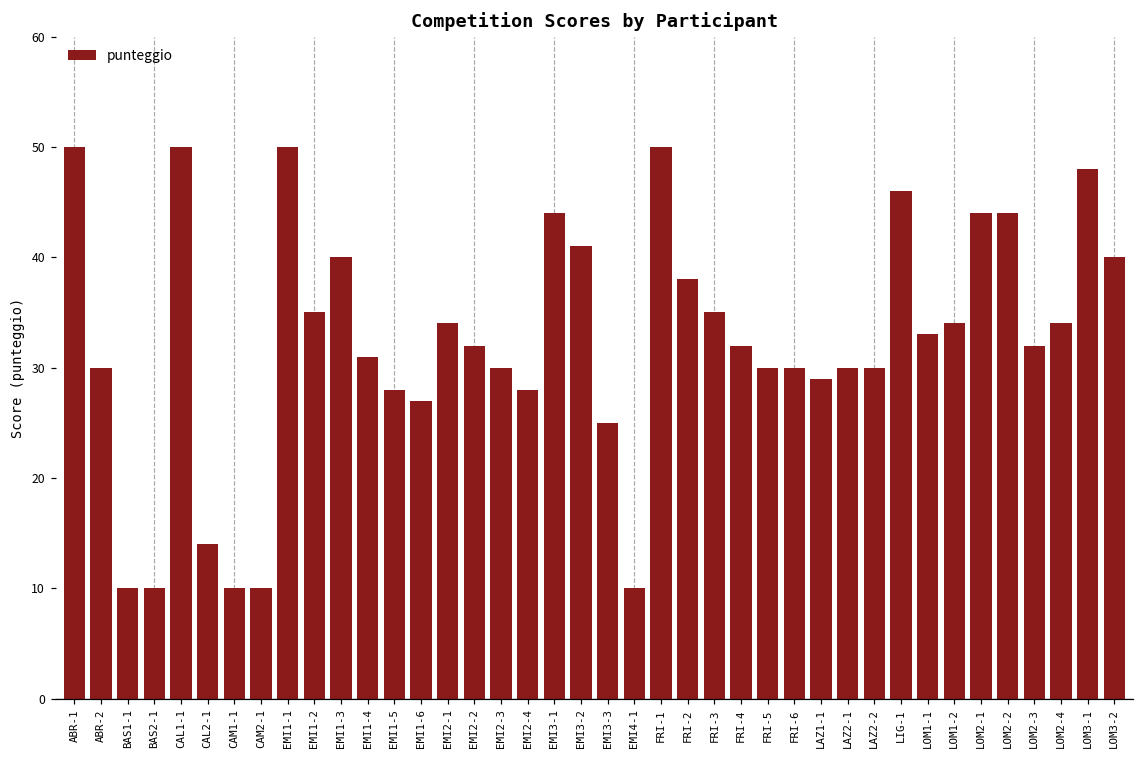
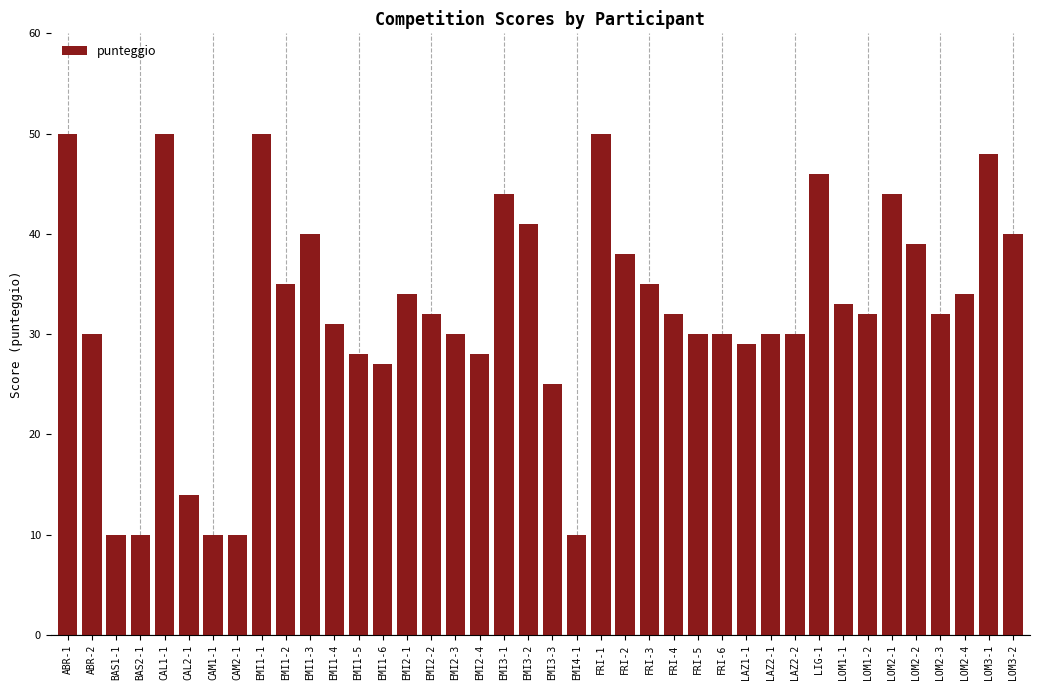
  {
    "ABR-1": 50,
    "ABR-2": 30,
    "BAS1-1": 10,
    "BAS2-1": 10,
    "CAL1-1": 50,
    "CAL2-1": 14,
    "CAM1-1": 10,
    "CAM2-1": 10,
    "EMI1-1": 50,
    "EMI1-2": 35,
    "EMI1-3": 40,
    "EMI1-4": 31,
    "EMI1-5": 28,
    "EMI1-6": 27,
    "EMI2-1": 34,
    "EMI2-2": 32,
    "EMI2-3": 30,
    "EMI2-4": 28,
    "EMI3-1": 44,
    "EMI3-2": 41,
    "EMI3-3": 25,
    "EMI4-1": 10,
    "FRI-1": 50,
    "FRI-2": 38,
    "FRI-3": 35,
    "FRI-4": 32,
    "FRI-5": 30,
    "FRI-6": 30,
    "LAZ1-1": 29,
    "LAZ2-1": 30,
    "LAZ2-2": 30,
    "LIG-1": 46,
    "LOM1-1": 33,
-   "LOM1-2": 34,
+   "LOM1-2": 32,
    "LOM2-1": 44,
-   "LOM2-2": 44,
+   "LOM2-2": 39,
    "LOM2-3": 32,
    "LOM2-4": 34,
    "LOM3-1": 48,
    "LOM3-2": 40
  }
